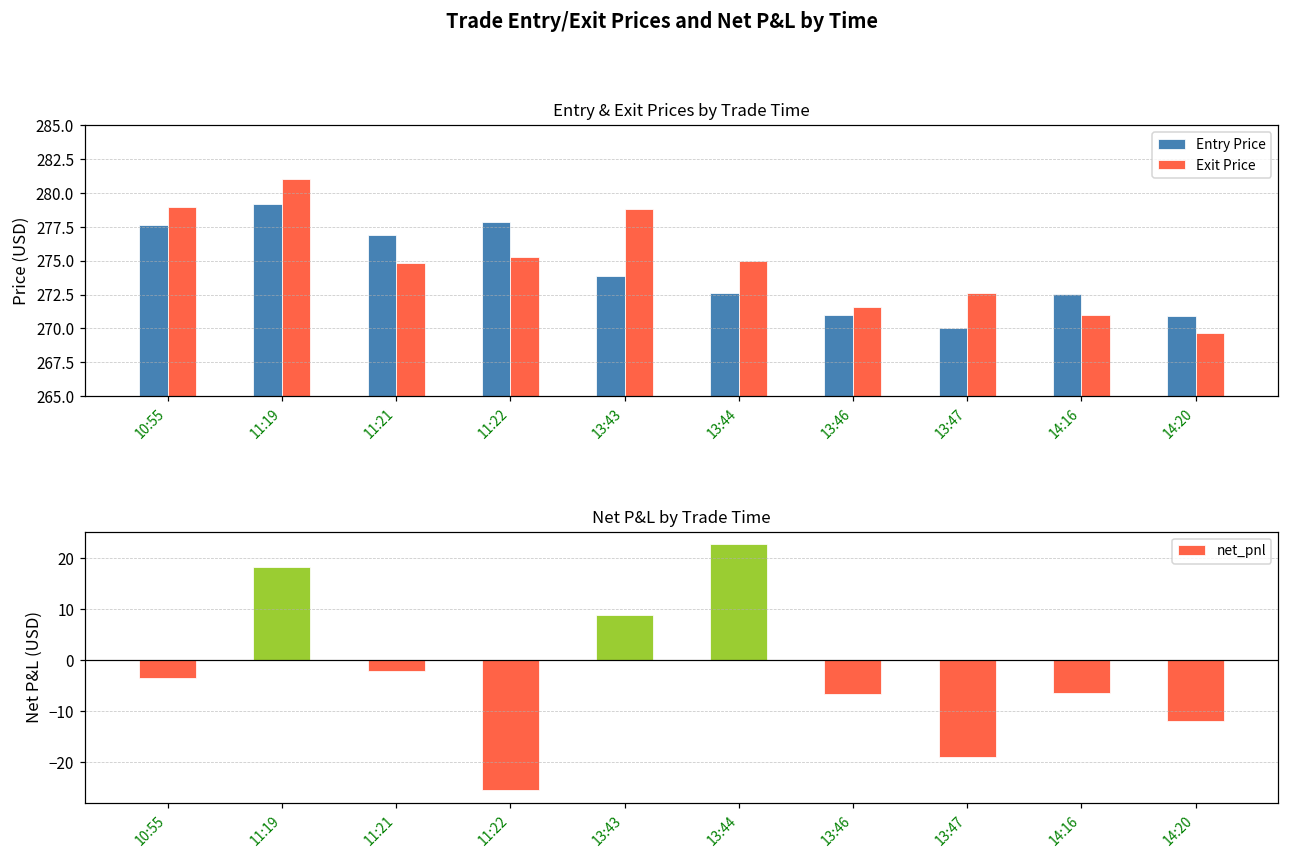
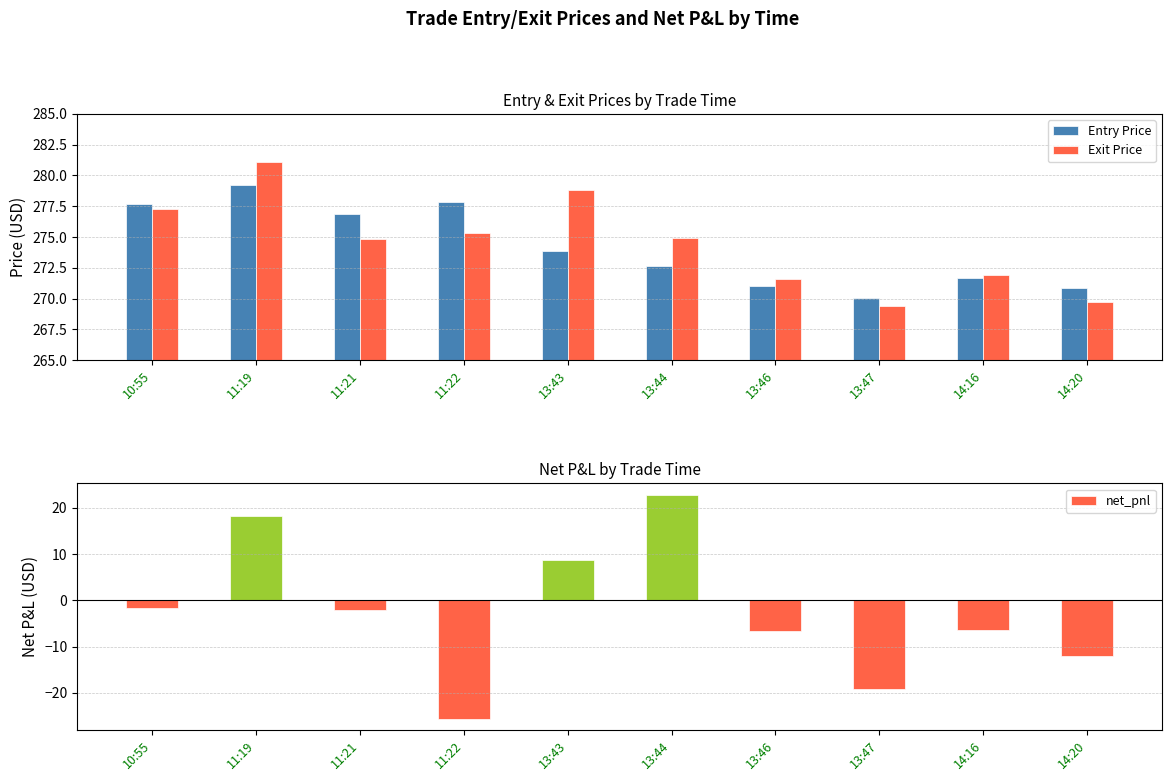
  {
    "Entry & Exit Prices by Trade Time": {
      "Entry Price": {
        "10:55": 277.7,
        "11:19": 279.2,
        "11:21": 276.9,
        "11:22": 277.9,
        "13:43": 273.9,
        "13:44": 272.7,
        "13:46": 271.0,
        "13:47": 270.0,
-       "14:16": 272.6,
+       "14:16": 271.7,
        "14:20": 270.9
      },
      "Exit Price": {
-       "10:55": 279.0,
+       "10:55": 277.3,
        "11:19": 281.1,
        "11:21": 274.8,
        "11:22": 275.3,
        "13:43": 278.8,
        "13:44": 274.9,
        "13:46": 271.6,
-       "13:47": 272.6,
-       "14:16": 271.0,
+       "13:47": 269.4,
+       "14:16": 271.9,
        "14:20": 269.7
      }
    },
    "Net P&L by Trade Time": {
-     "10:55": -4,
+     "10:55": -2,
      "11:19": 18,
      "11:21": -2,
      "11:22": -26,
      "13:43": 9,
      "13:44": 23,
      "13:46": -7,
      "13:47": -19,
      "14:16": -6,
      "14:20": -12
    }
  }
